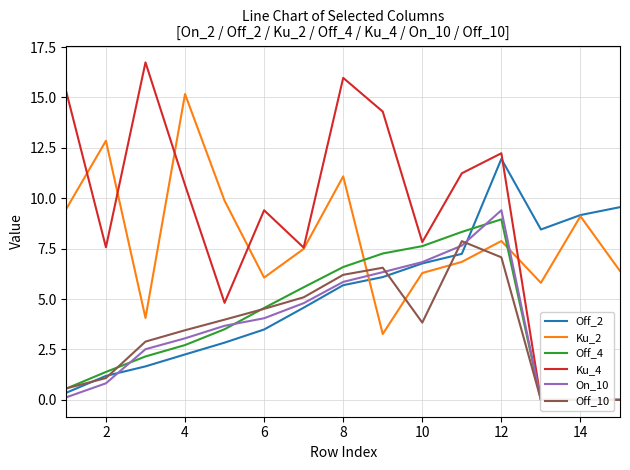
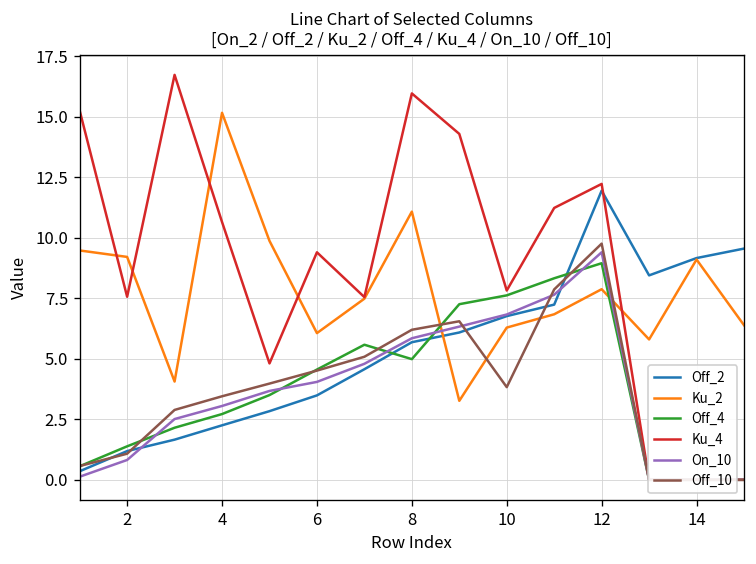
  {
    "Off_2": {
      "4": 2.3,
      "6": 3.5,
      "8": 5.7,
      "12": 12.0
    },
    "Ku_2": {
-     "2": 12.9,
+     "2": 9.2,
      "4": 15.2,
      "6": 6.1,
      "8": 11.1,
      "10": 6.3,
      "12": 7.9
    },
    "Off_4": {
      "2": 1.4,
      "4": 2.7,
-     "8": 6.6,
+     "8": 5.0,
      "10": 7.6,
      "12": 9.0
    },
    "Ku_4": {
      "2": 7.6,
      "4": 10.7,
      "6": 9.4,
      "8": 16.0,
      "10": 7.8,
      "12": 12.2
    },
    "On_10": {
      "2": 0.8,
      "4": 3.1,
      "6": 4.0,
      "8": 5.9,
      "12": 9.4
    },
    "Off_10": {
      "4": 3.5,
      "8": 6.2,
      "10": 3.8,
-     "12": 7.1
+     "12": 9.8
    }
  }
